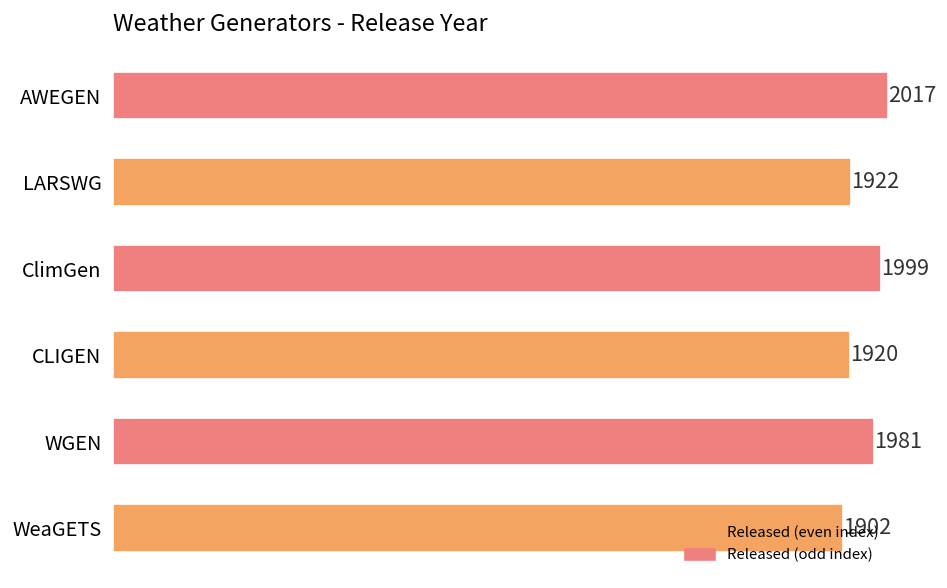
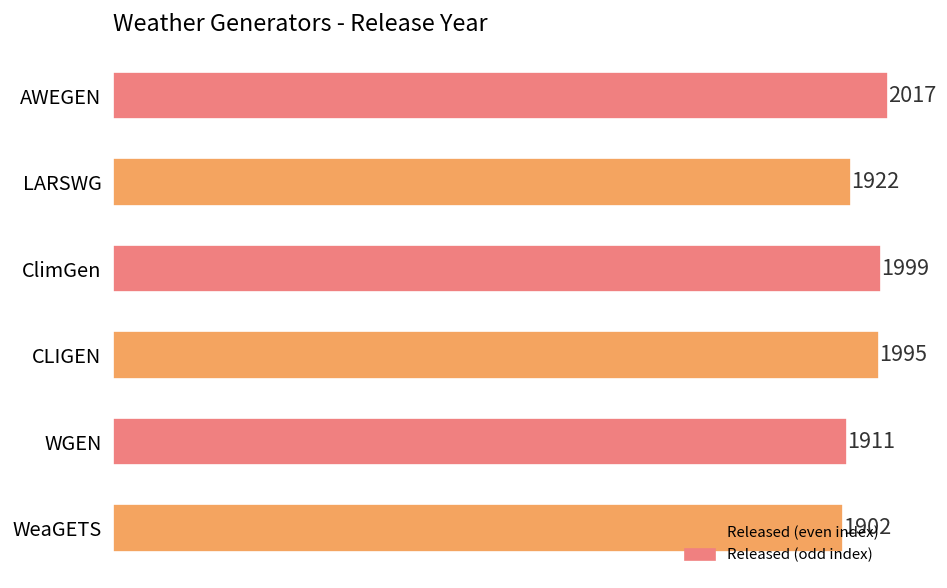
  {
    "AWEGEN": 2017,
    "LARSWG": 1922,
    "ClimGen": 1999,
-   "CLIGEN": 1920,
-   "WGEN": 1981,
+   "CLIGEN": 1995,
+   "WGEN": 1911,
    "WeaGETS": 1902
  }
